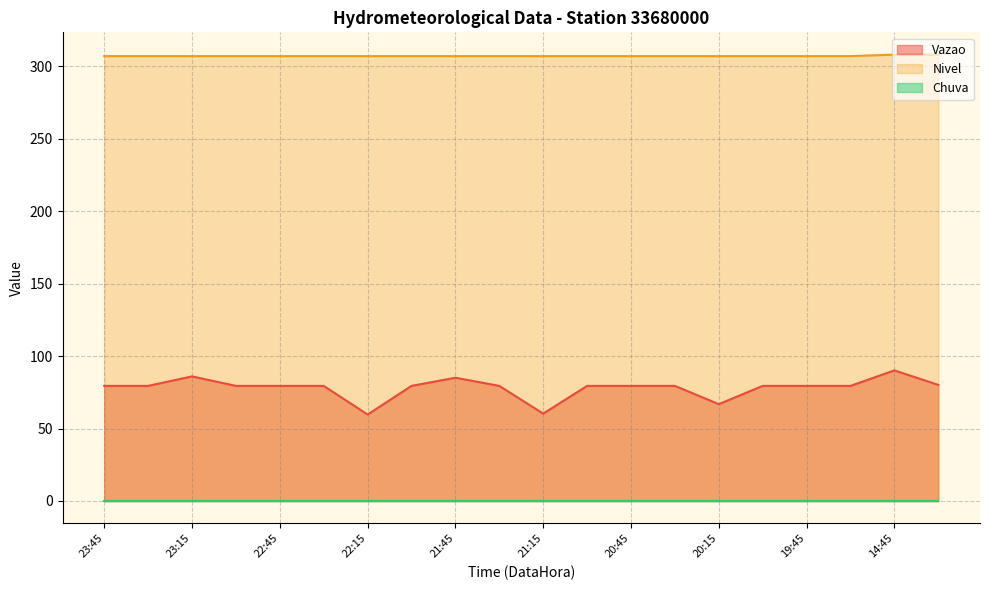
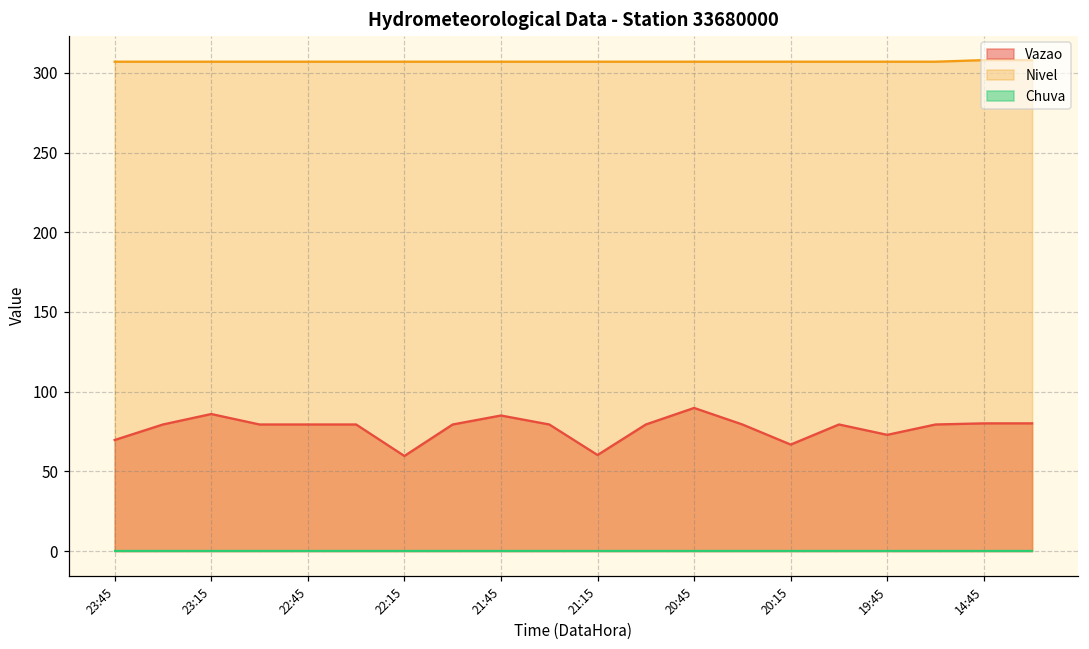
  {
    "Vazao": {
-     "23:45": 79,
+     "23:45": 70,
      "23:15": 86,
      "22:45": 79,
      "22:15": 60,
      "21:45": 85,
      "21:15": 60,
-     "20:45": 79,
+     "20:45": 90,
      "20:15": 67,
-     "19:45": 79,
-     "14:45": 90
+     "19:45": 73,
+     "14:45": 80
    },
    "Nivel": {
      "23:45": 307,
      "23:15": 307,
      "22:45": 307,
      "22:15": 307,
      "21:45": 307,
      "21:15": 307,
      "20:45": 307,
      "20:15": 307,
      "19:45": 307
    },
    "Chuva": {
      "23:45": 0,
      "23:15": 0,
      "22:45": 0,
      "22:15": 0,
      "21:45": 0,
      "21:15": 0,
      "20:45": 0,
      "20:15": 0,
      "19:45": 0,
      "14:45": 0
    }
  }
